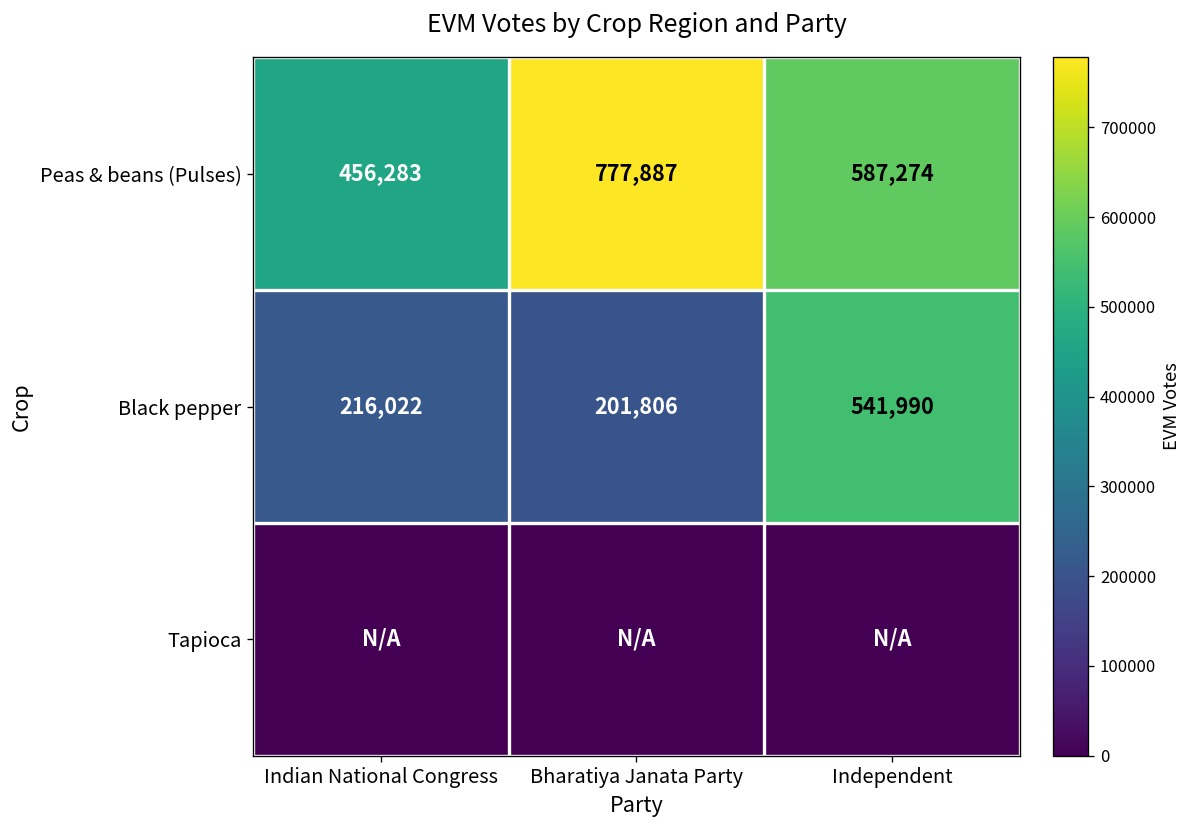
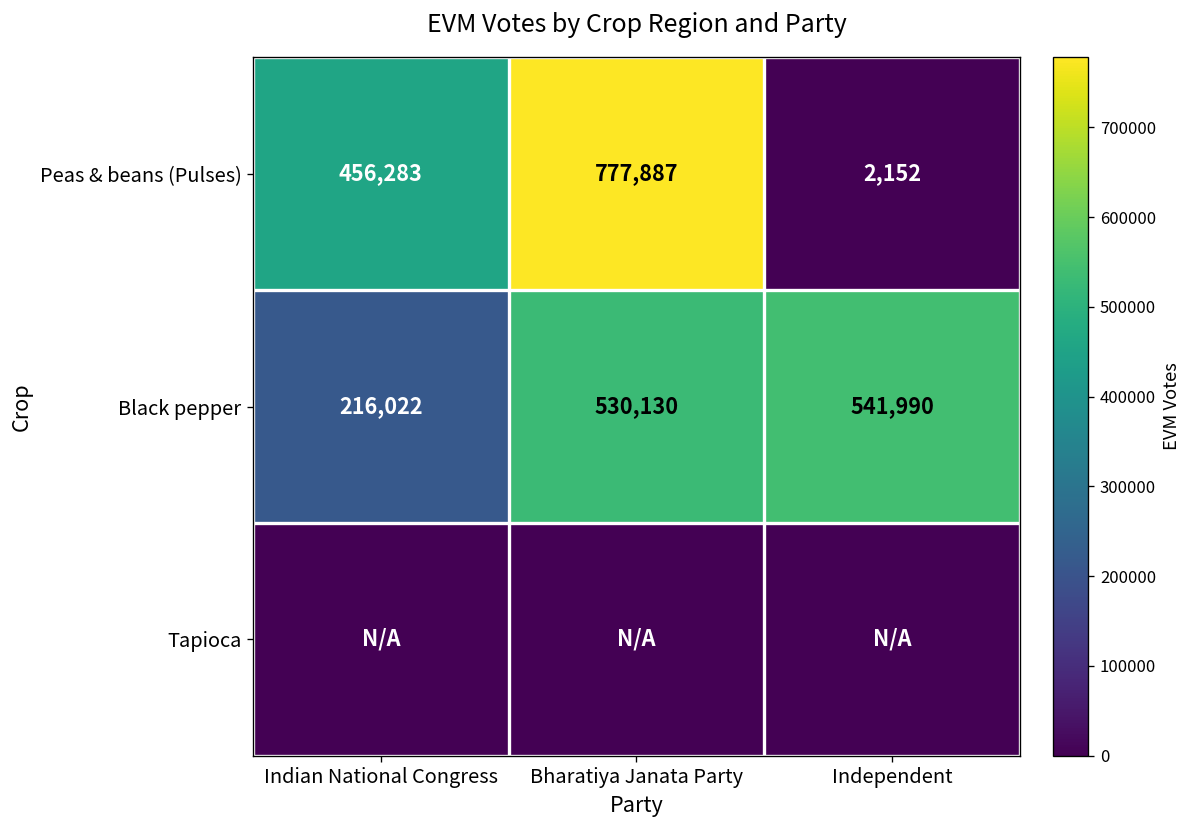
  {
    "Peas & beans (Pulses)": {
      "Indian National Congress": "456,283",
      "Bharatiya Janata Party": "777,887",
-     "Independent": "587,274"
+     "Independent": "2,152"
    },
    "Black pepper": {
      "Indian National Congress": "216,022",
-     "Bharatiya Janata Party": "201,806",
+     "Bharatiya Janata Party": "530,130",
      "Independent": "541,990"
    }
  }
